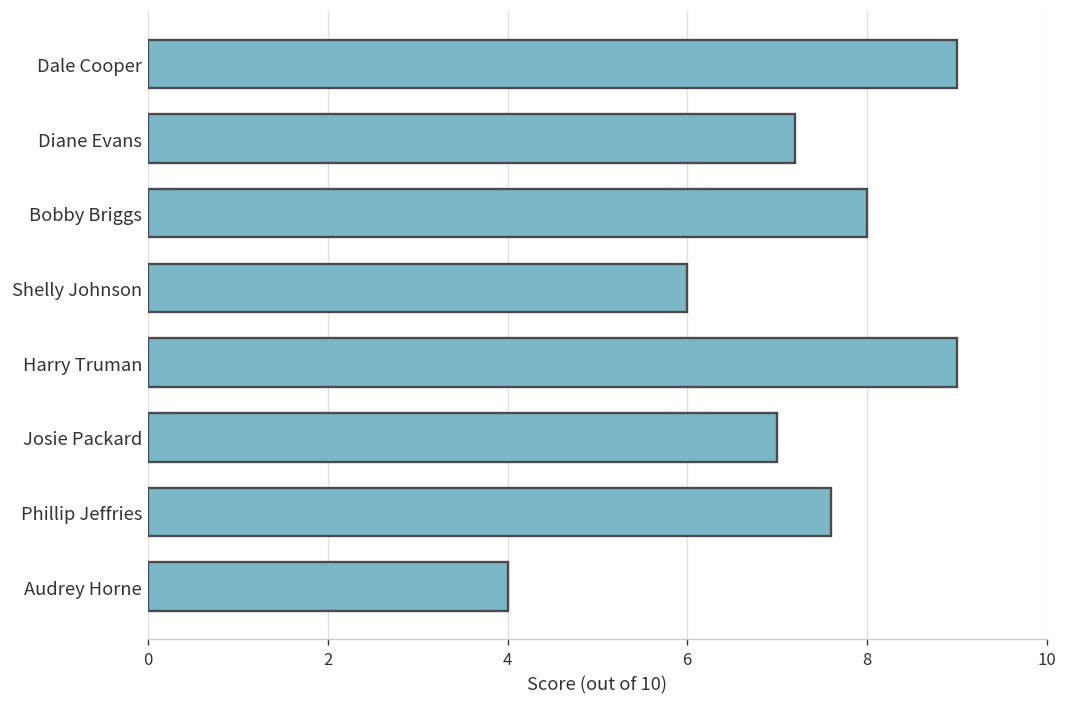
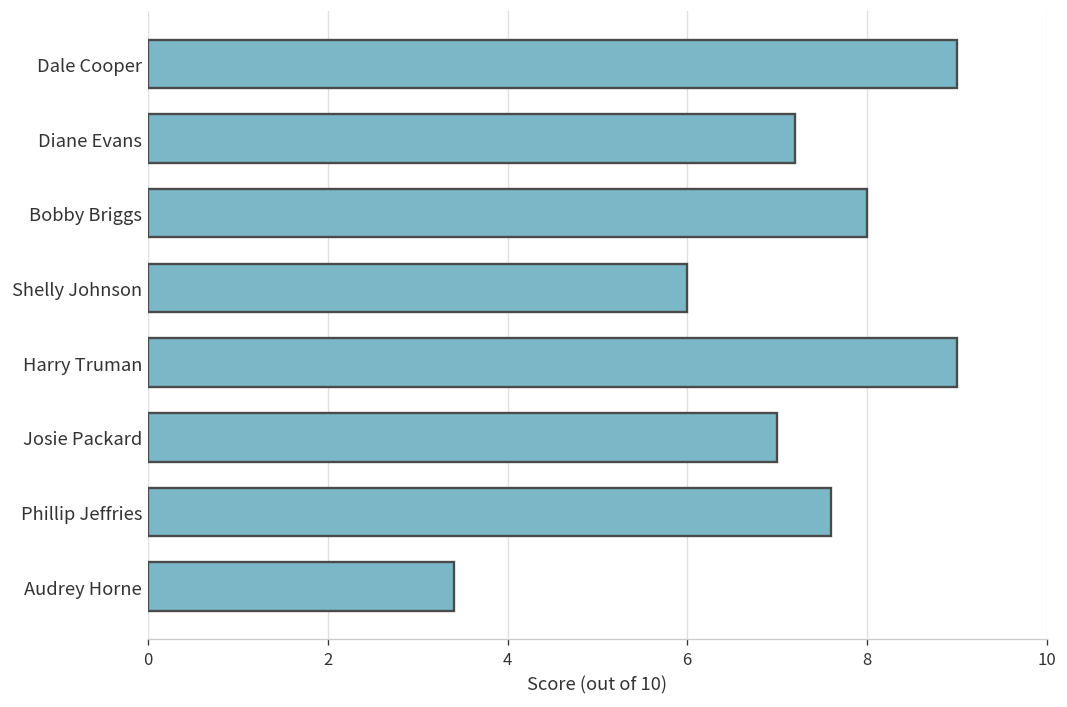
  {
    "Dale Cooper": 9.0,
    "Diane Evans": 7.2,
    "Bobby Briggs": 8.0,
    "Shelly Johnson": 6.0,
    "Harry Truman": 9.0,
    "Josie Packard": 7.0,
    "Phillip Jeffries": 7.6,
-   "Audrey Horne": 4.0
+   "Audrey Horne": 3.4
  }
